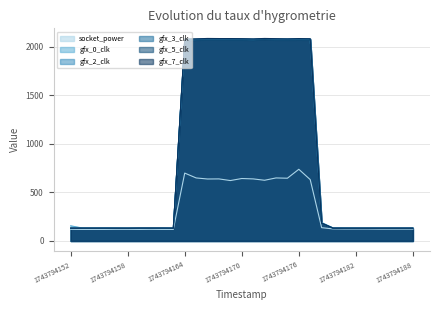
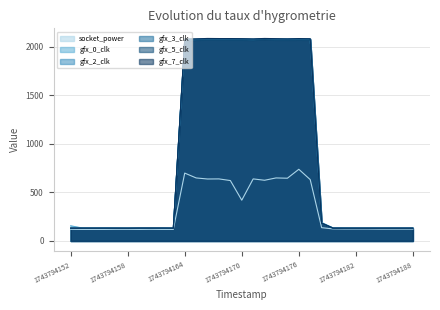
  {
    "socket_power": {
      "1743794164": 700,
-     "1743794170": 600,
+     "1743794170": 400,
      "1743794176": 700
    }
  }
